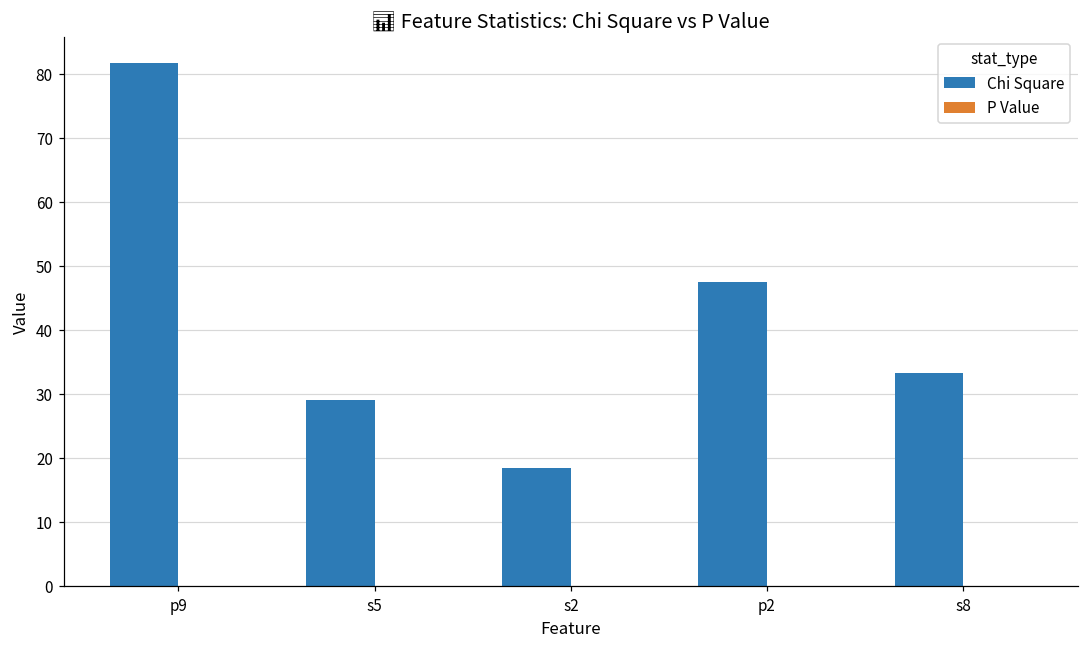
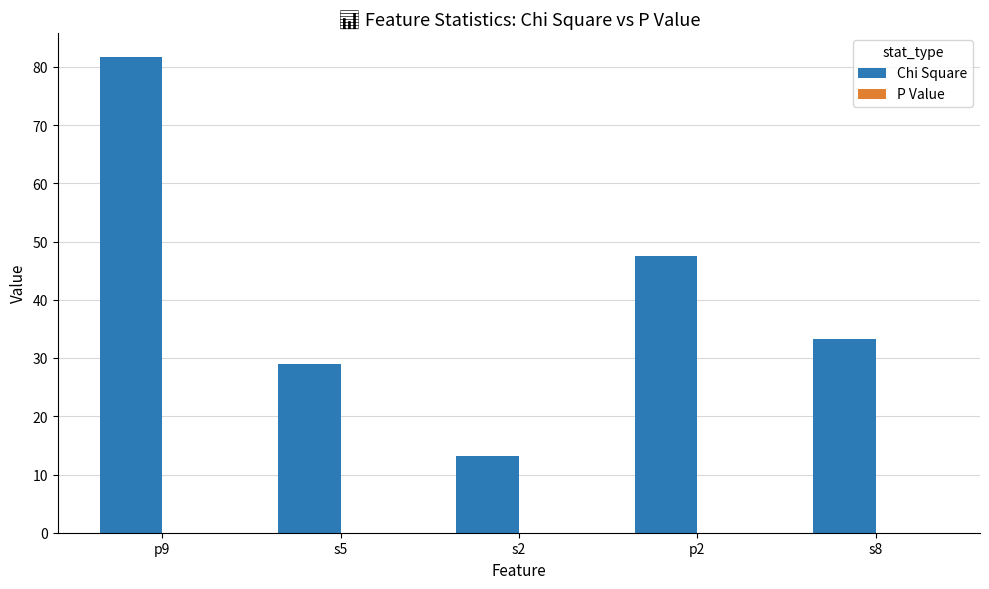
  {
    "Chi Square": {
      "p9": 82,
      "s5": 29,
-     "s2": 18,
+     "s2": 13,
      "p2": 48,
      "s8": 33
    },
    "P Value": {
      "p9": 0
    }
  }
